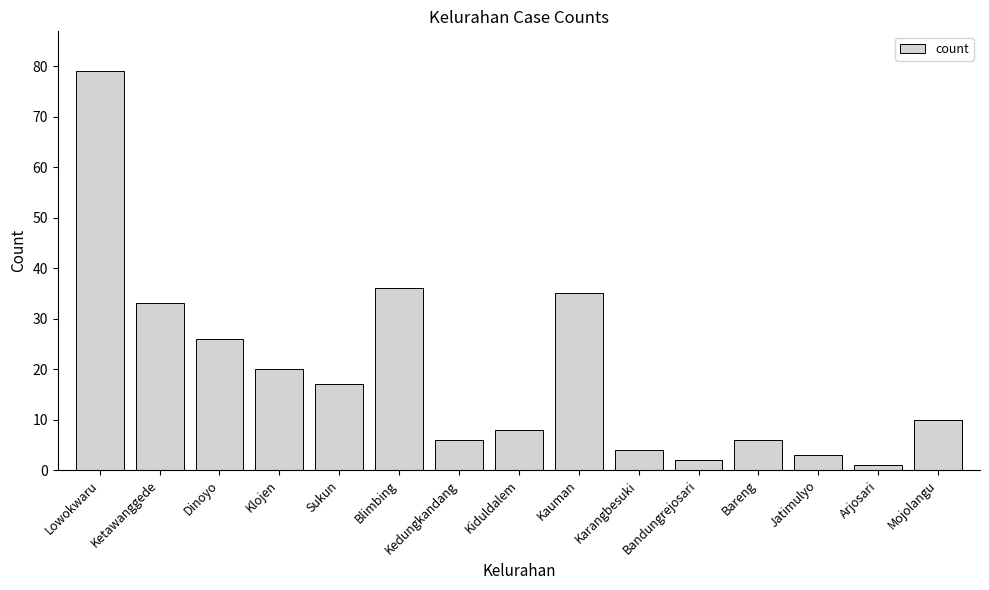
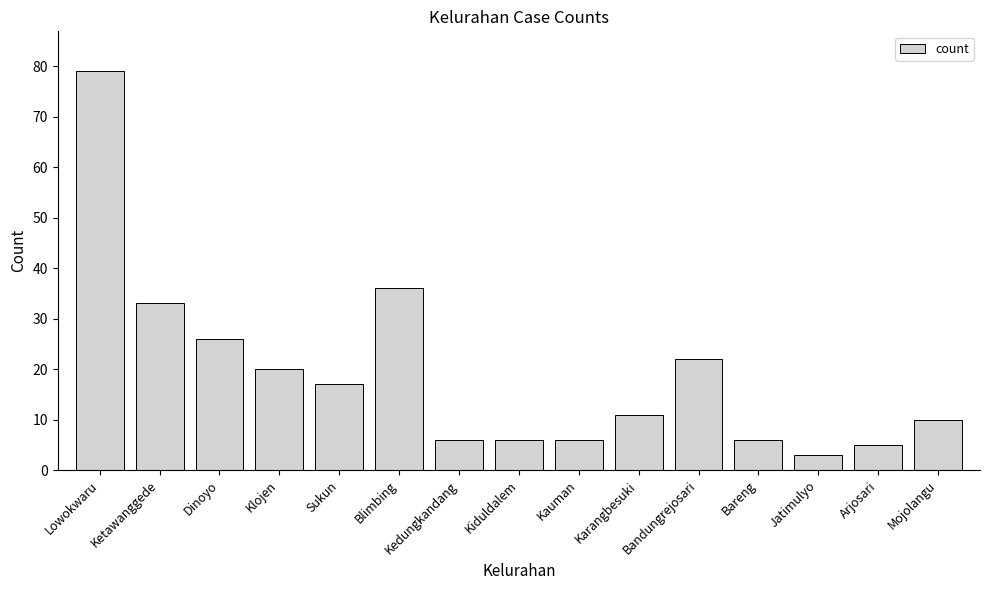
  {
    "Lowokwaru": 79,
    "Ketawanggede": 33,
    "Dinoyo": 26,
    "Klojen": 20,
    "Sukun": 17,
    "Blimbing": 36,
    "Kedungkandang": 6,
-   "Kiduldalem": 8,
-   "Kauman": 35,
-   "Karangbesuki": 4,
-   "Bandungrejosari": 2,
+   "Kiduldalem": 6,
+   "Kauman": 6,
+   "Karangbesuki": 11,
+   "Bandungrejosari": 22,
    "Bareng": 6,
    "Jatimulyo": 3,
-   "Arjosari": 1,
+   "Arjosari": 5,
    "Mojolangu": 10
  }
